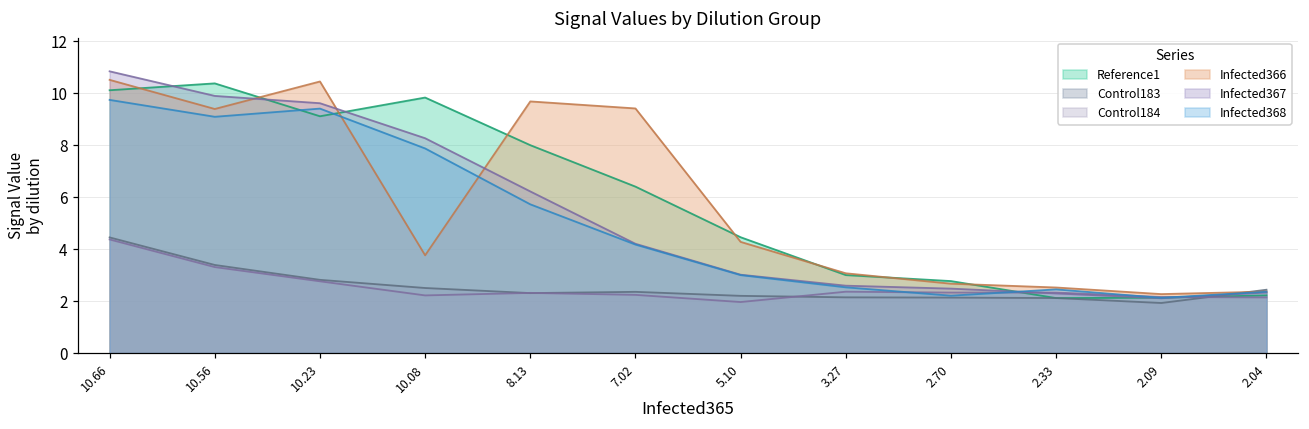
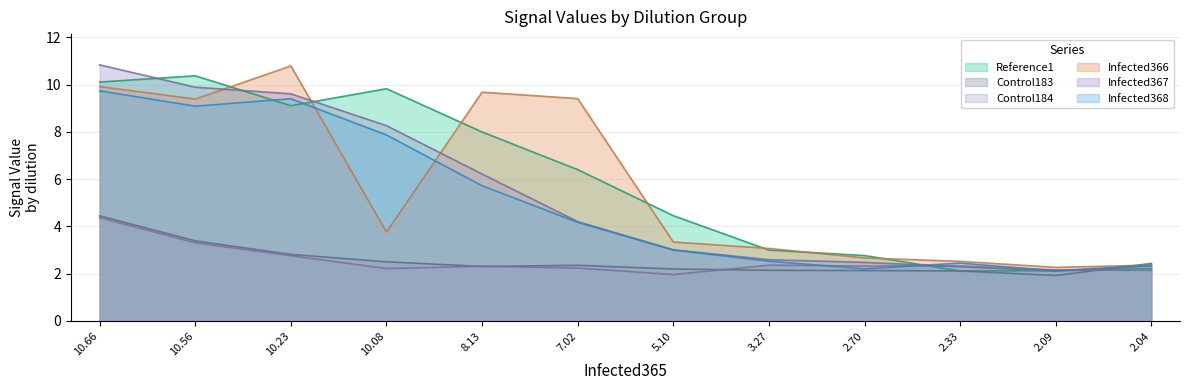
  {
    "Infected366": {
-     "10.66": 10.5,
+     "10.66": 9.9,
      "10.56": 9.4,
-     "10.23": 10.4,
+     "10.23": 10.8,
      "10.08": 3.8,
      "8.13": 9.7,
      "7.02": 9.4,
-     "5.10": 4.3,
+     "5.10": 3.3,
      "2.09": 2.3
    }
  }
